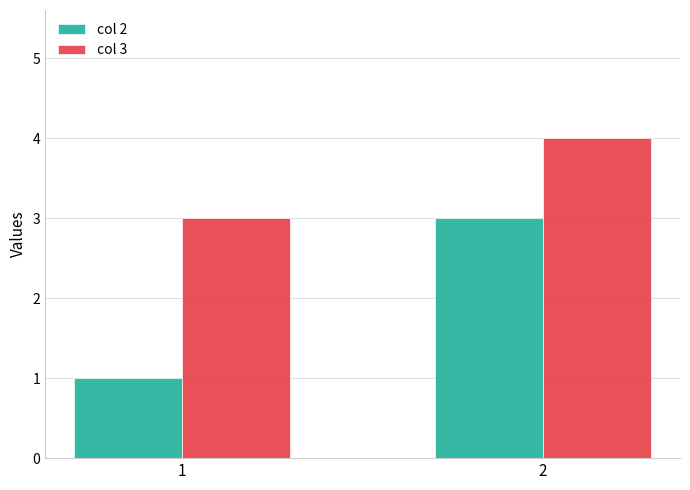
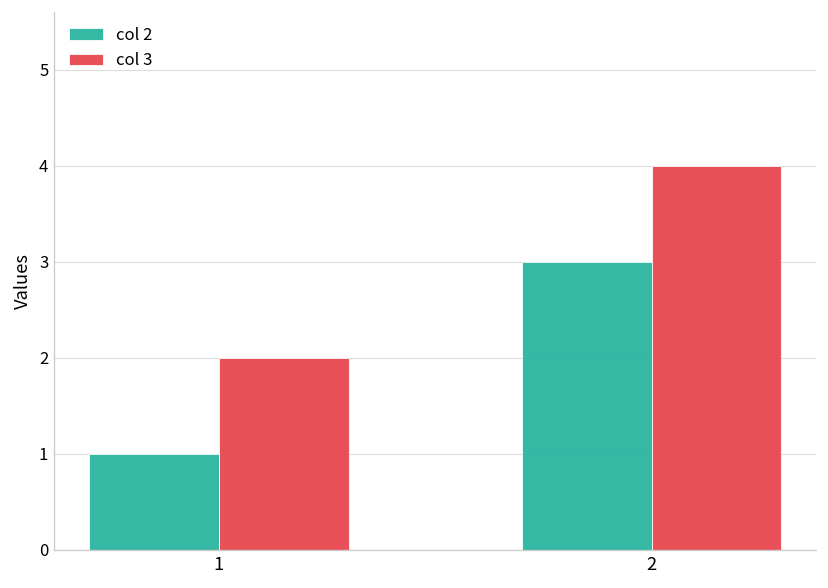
  {
    "col 2": {
      "1": 1,
      "2": 3
    },
    "col 3": {
-     "1": 3,
+     "1": 2,
      "2": 4
    }
  }
